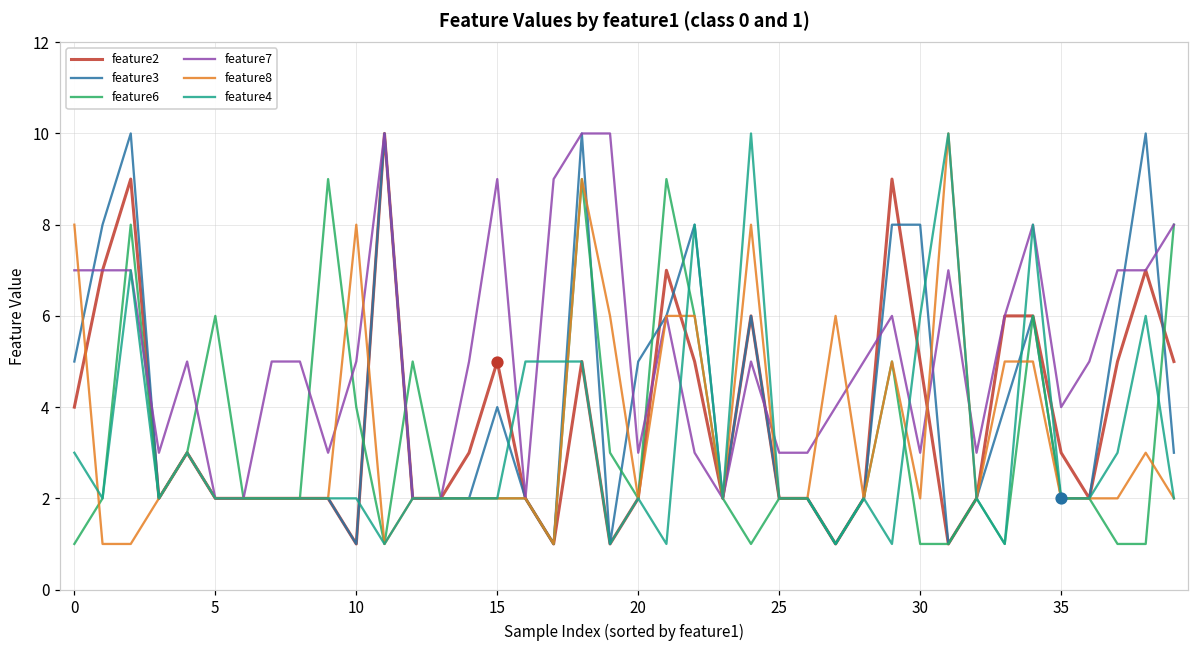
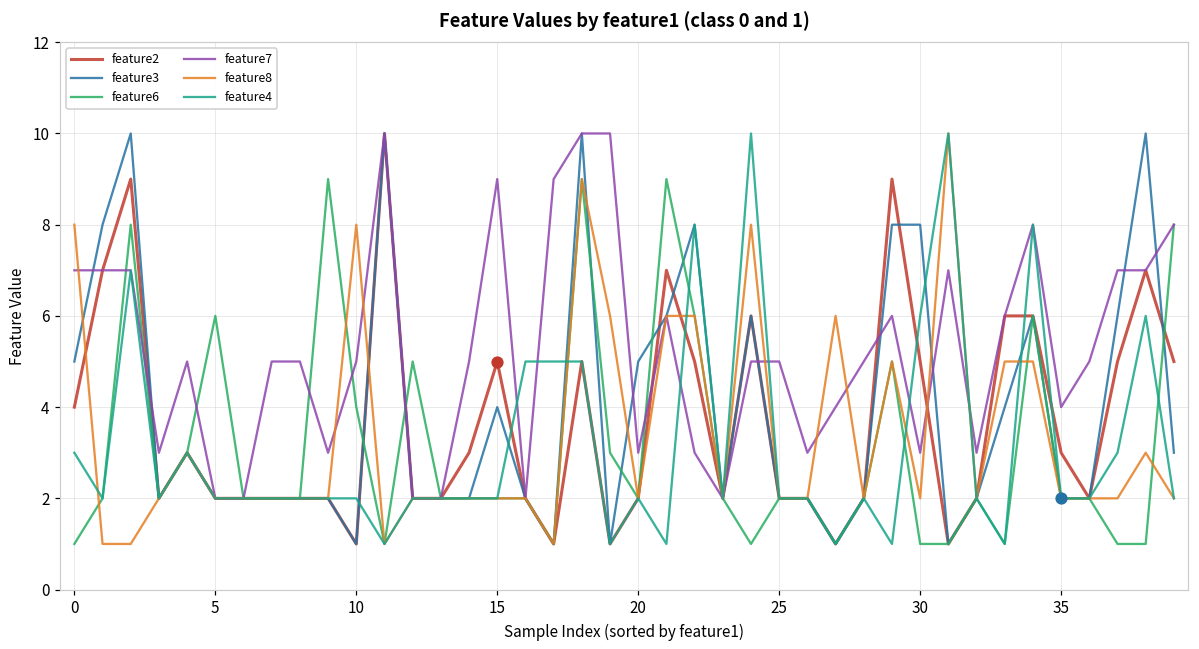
  {
    "feature7": {
      "0": 7,
      "10": 5,
      "15": 9,
      "20": 3,
-     "25": 3,
+     "25": 5,
      "30": 3,
      "35": 4
    },
    "feature8": {
      "0": 8,
      "10": 8,
      "30": 2
    }
  }
